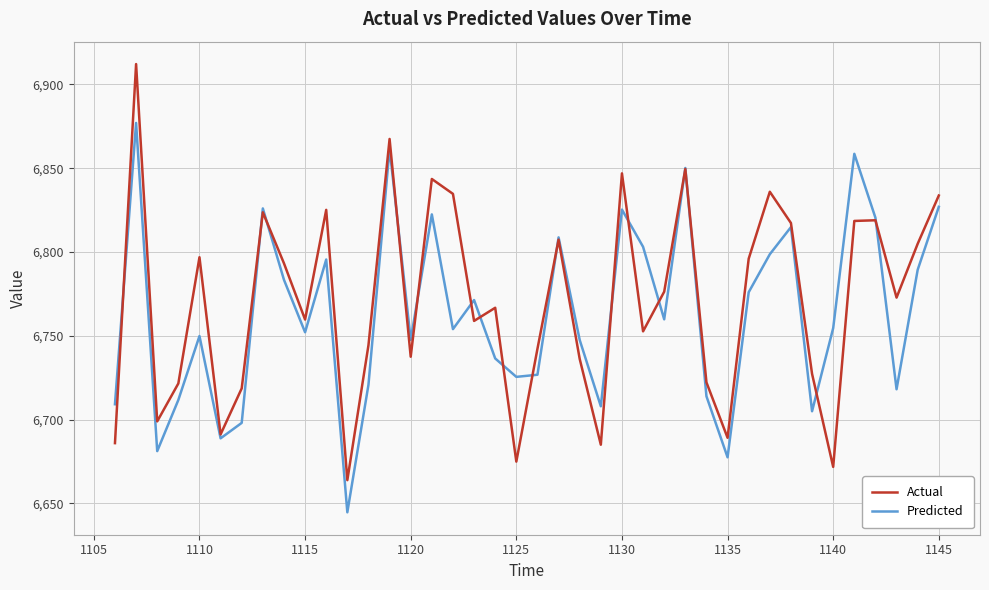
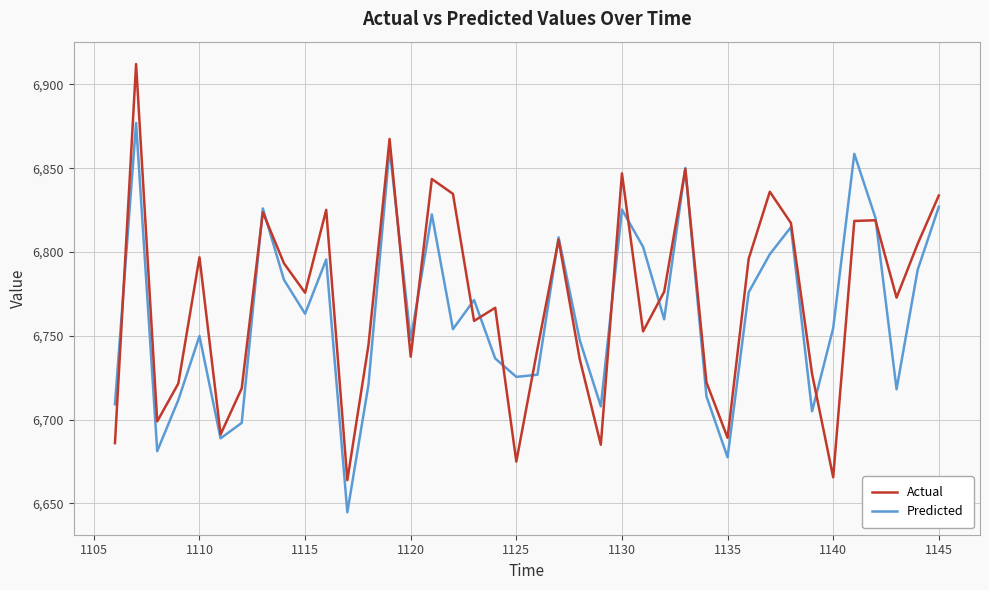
  {
    "Actual": {
      "1110": "6,797",
-     "1115": "6,760",
+     "1115": "6,776",
      "1120": "6,738",
      "1125": "6,675",
      "1130": "6,847",
      "1135": "6,689",
-     "1140": "6,672",
+     "1140": "6,666",
      "1145": "6,834"
    },
    "Predicted": {
      "1110": "6,750",
-     "1115": "6,752",
+     "1115": "6,763",
      "1120": "6,748",
      "1125": "6,726",
      "1130": "6,825",
      "1135": "6,678",
      "1140": "6,755",
      "1145": "6,827"
    }
  }
